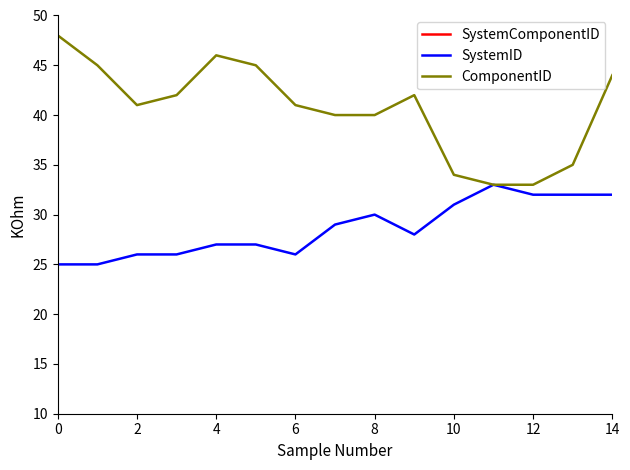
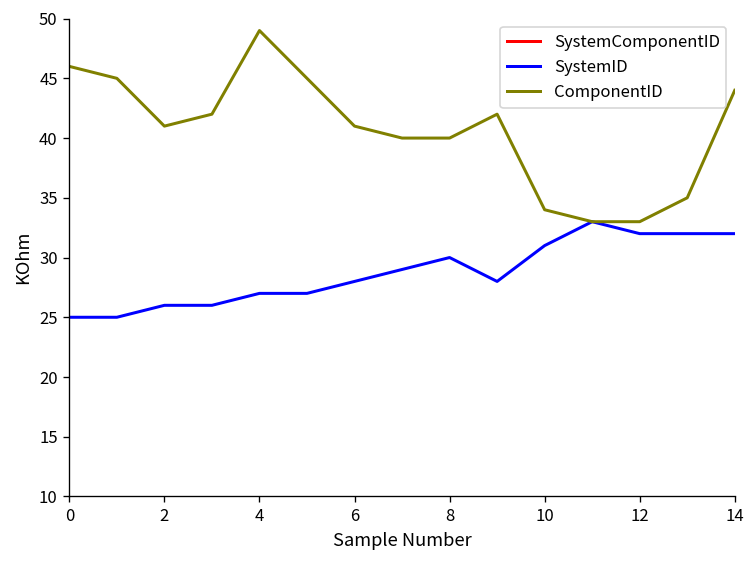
  {
    "SystemID": {
      "0": 25,
      "2": 26,
      "4": 27,
-     "6": 26,
+     "6": 28,
      "8": 30,
      "10": 31,
      "12": 32,
      "14": 32
    },
    "ComponentID": {
-     "0": 48,
+     "0": 46,
      "2": 41,
-     "4": 46,
+     "4": 49,
      "6": 41,
      "8": 40,
      "10": 34,
      "12": 33,
      "14": 44
    }
  }
